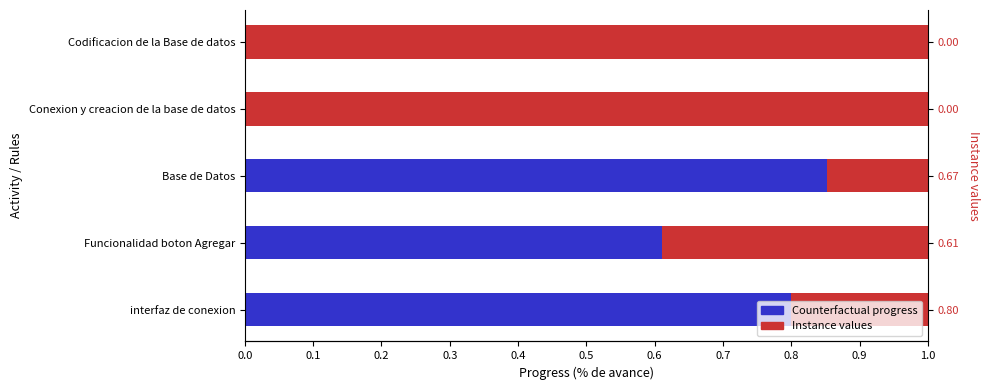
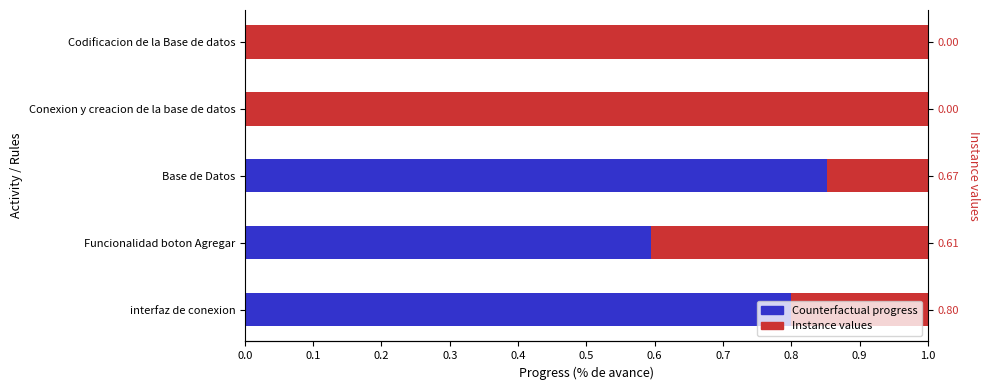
  {
    "Instance values": {
      "Codificacion de la Base de datos": 1.00,
      "Conexion y creacion de la base de datos": 1.00,
      "Base de Datos": 1.00,
      "Funcionalidad boton Agregar": 1.00,
      "interfaz de conexion": 1.00
    },
    "Counterfactual progress": {
      "Codificacion de la Base de datos": 0.00,
      "Conexion y creacion de la base de datos": 0.00,
-     "Funcionalidad boton Agregar": 0.61
+     "Funcionalidad boton Agregar": 0.59
    }
  }
